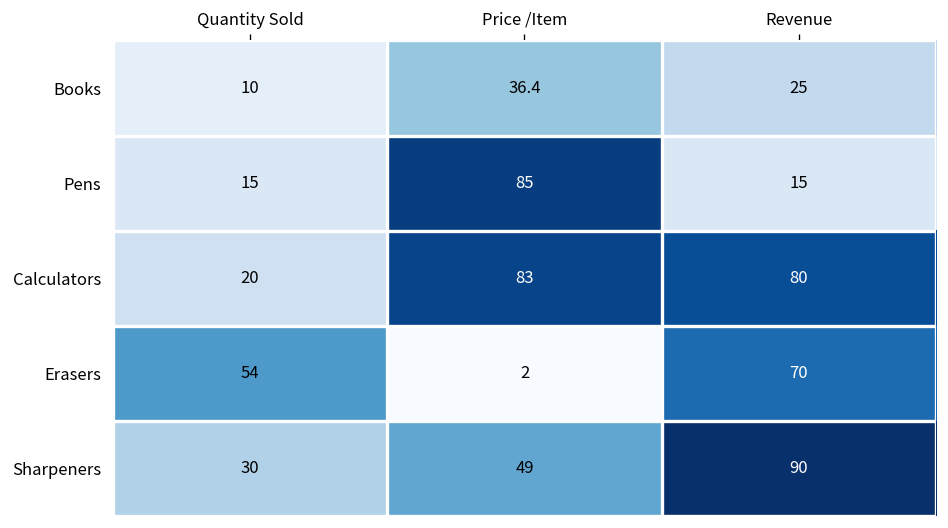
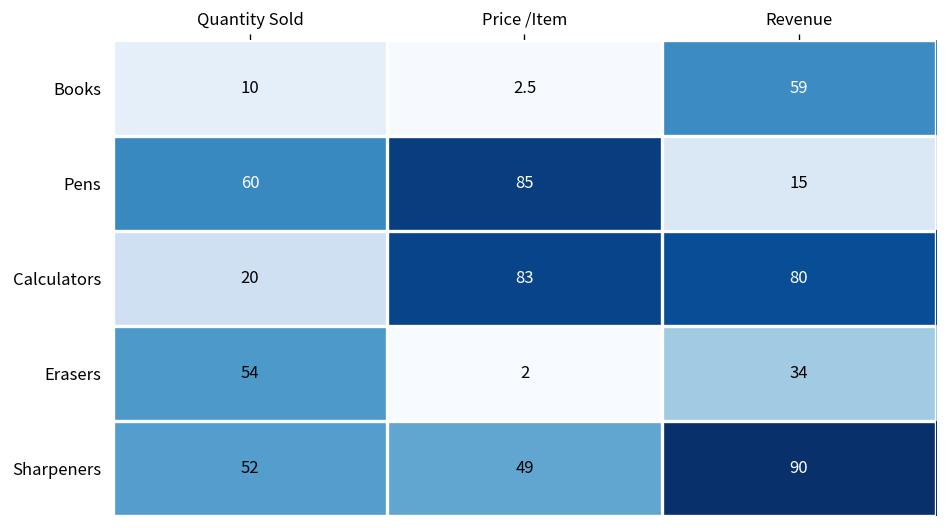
  {
    "Books": {
      "Quantity Sold": 10,
-     "Price /Item": 36.4,
-     "Revenue": 25
+     "Price /Item": 2.5,
+     "Revenue": 59
    },
    "Pens": {
-     "Quantity Sold": 15,
+     "Quantity Sold": 60,
      "Price /Item": 85,
      "Revenue": 15
    },
    "Calculators": {
      "Quantity Sold": 20,
      "Price /Item": 83,
      "Revenue": 80
    },
    "Erasers": {
      "Quantity Sold": 54,
      "Price /Item": 2,
-     "Revenue": 70
+     "Revenue": 34
    },
    "Sharpeners": {
-     "Quantity Sold": 30,
+     "Quantity Sold": 52,
      "Price /Item": 49,
      "Revenue": 90
    }
  }
